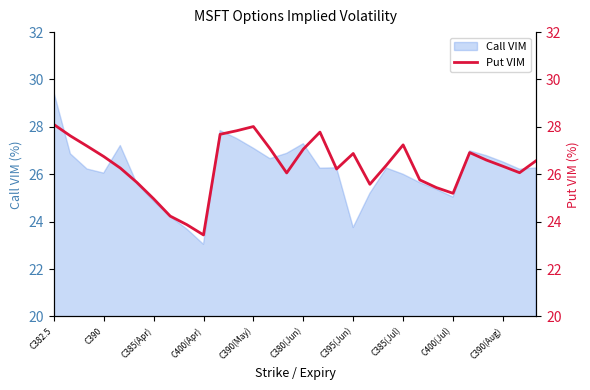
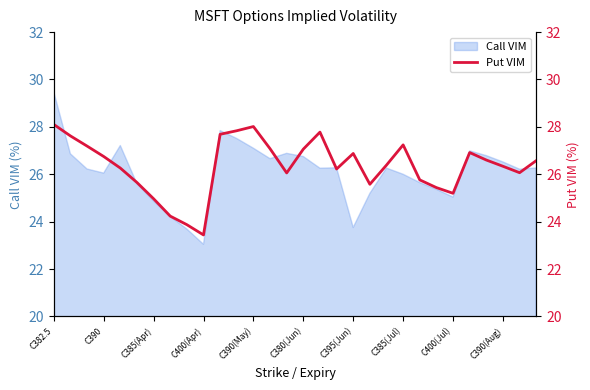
  {
    "Call VIM": {
      "C382.5": 29.5,
      "C390": 26.0,
      "C385(Apr)": 24.9,
      "C400(Apr)": 23.0,
      "C390(May)": 27.1,
-     "C380(Jun)": 27.3,
+     "C380(Jun)": 26.7,
      "C395(Jun)": 23.8,
      "C385(Jul)": 26.0,
      "C400(Jul)": 25.0,
      "C390(Aug)": 26.5
    },
    "Put VIM": {
      "C382.5": 28.1,
      "C390": 26.7,
      "C385(Apr)": 25.0,
      "C400(Apr)": 23.4,
      "C390(May)": 28.0,
      "C380(Jun)": 27.1,
      "C395(Jun)": 26.9,
      "C385(Jul)": 27.2,
      "C400(Jul)": 25.2,
      "C390(Aug)": 26.3
    }
  }
